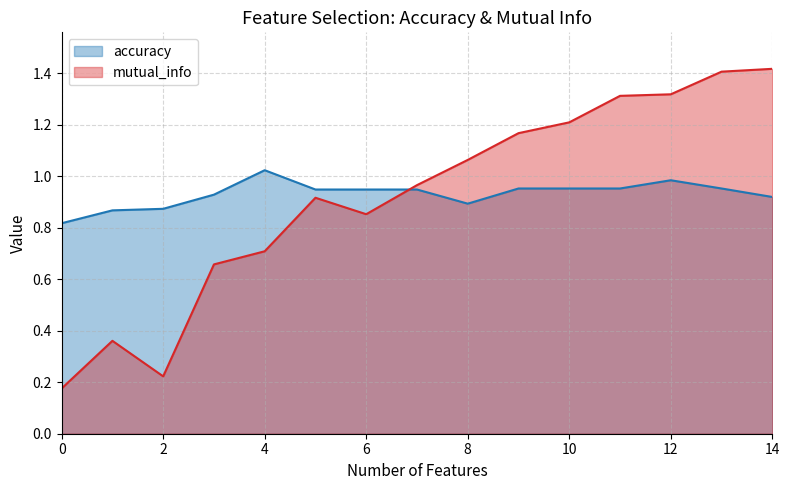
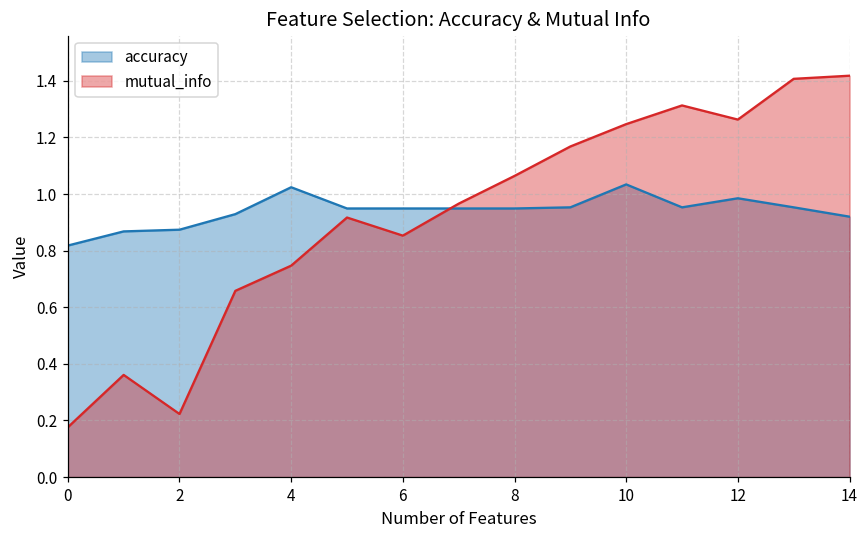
  {
    "accuracy": {
      "0": 0.82,
      "2": 0.87,
      "4": 1.02,
      "6": 0.95,
-     "8": 0.89,
-     "10": 0.95,
+     "8": 0.95,
+     "10": 1.03,
      "12": 0.99,
      "14": 0.92
    },
    "mutual_info": {
      "0": 0.18,
      "2": 0.22,
-     "4": 0.71,
+     "4": 0.75,
      "6": 0.85,
      "8": 1.06,
-     "10": 1.21,
-     "12": 1.32,
+     "10": 1.25,
+     "12": 1.26,
      "14": 1.42
    }
  }
